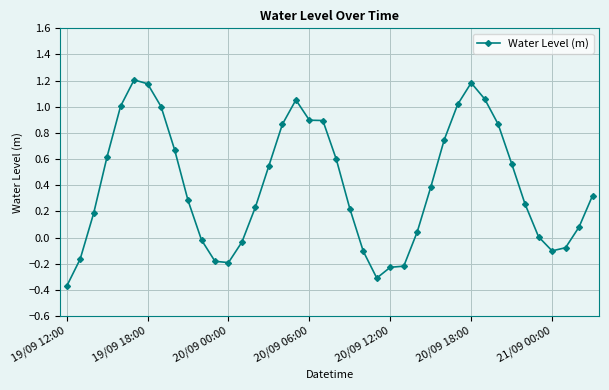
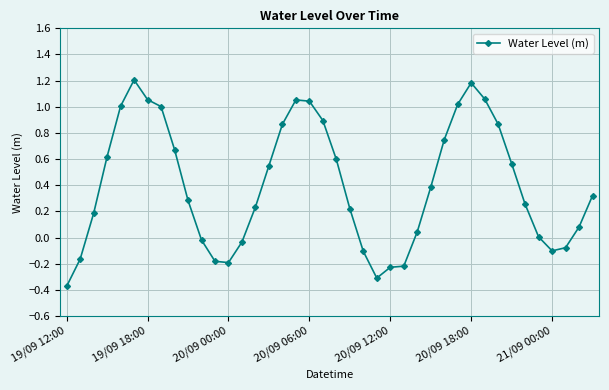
  {
    "19/09 12:00": -0.37,
-   "19/09 18:00": 1.18,
+   "19/09 18:00": 1.05,
    "20/09 00:00": -0.19,
-   "20/09 06:00": 0.90,
+   "20/09 06:00": 1.04,
    "20/09 12:00": -0.23,
    "20/09 18:00": 1.18,
    "21/09 00:00": -0.10
  }
